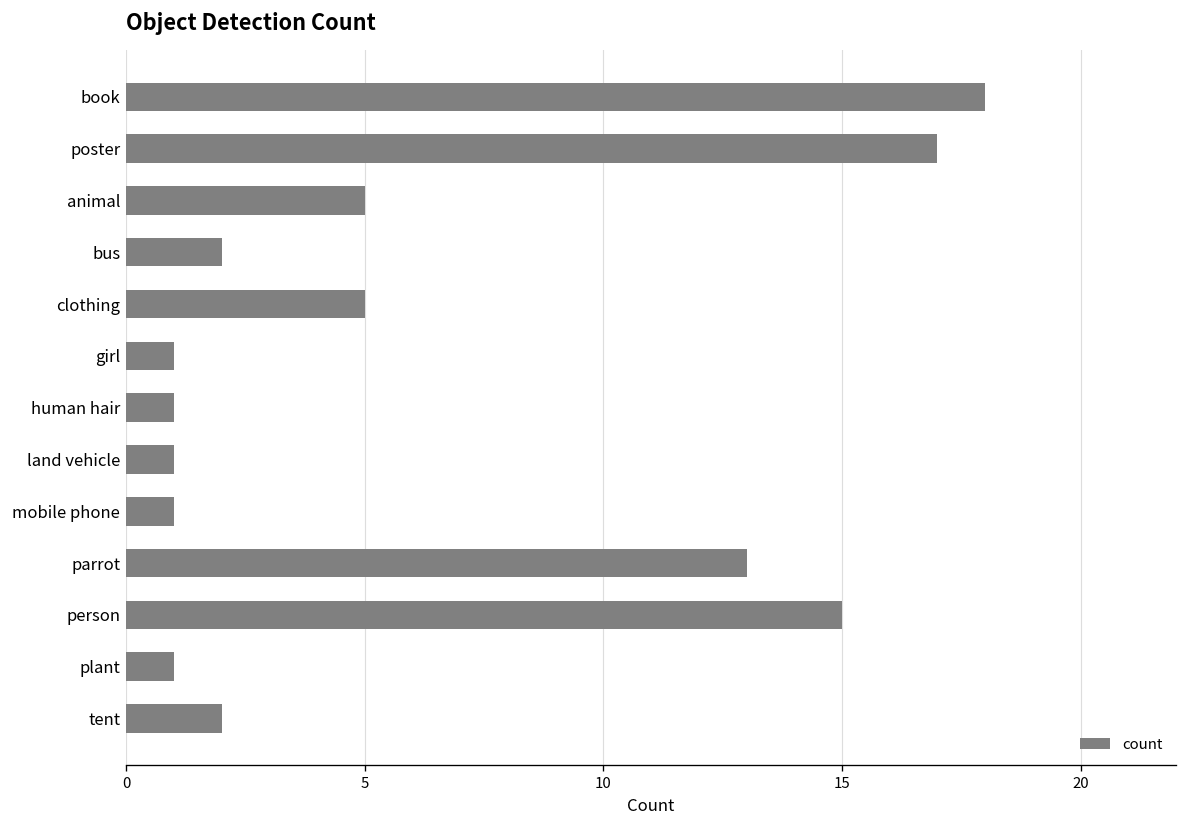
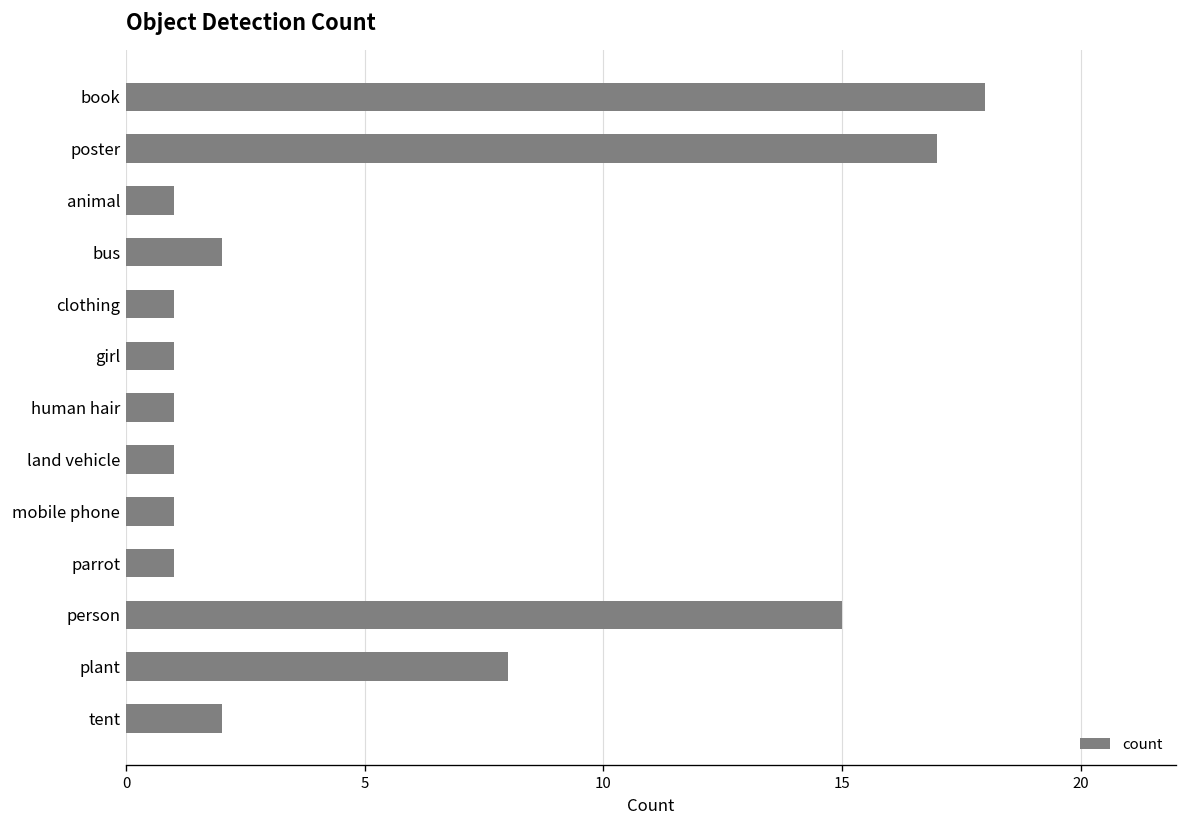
  {
    "book": 18,
    "poster": 17,
-   "animal": 5,
+   "animal": 1,
    "bus": 2,
-   "clothing": 5,
+   "clothing": 1,
    "girl": 1,
    "human hair": 1,
    "land vehicle": 1,
    "mobile phone": 1,
-   "parrot": 13,
+   "parrot": 1,
    "person": 15,
-   "plant": 1,
+   "plant": 8,
    "tent": 2
  }
